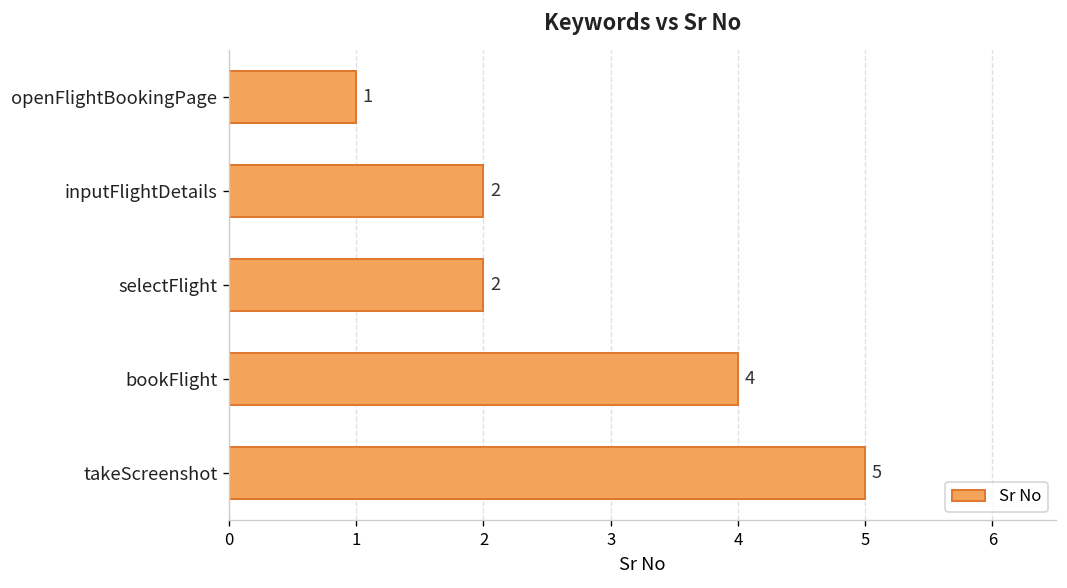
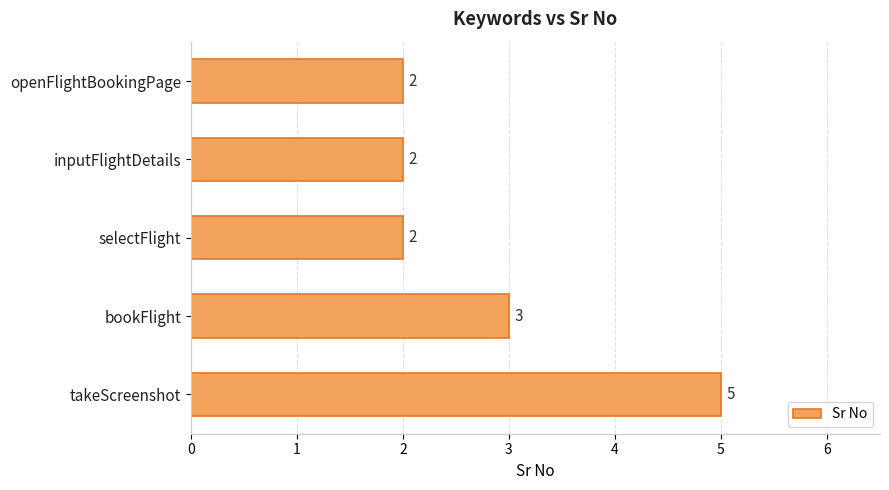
  {
-   "openFlightBookingPage": 1,
+   "openFlightBookingPage": 2,
    "inputFlightDetails": 2,
    "selectFlight": 2,
-   "bookFlight": 4,
+   "bookFlight": 3,
    "takeScreenshot": 5
  }
